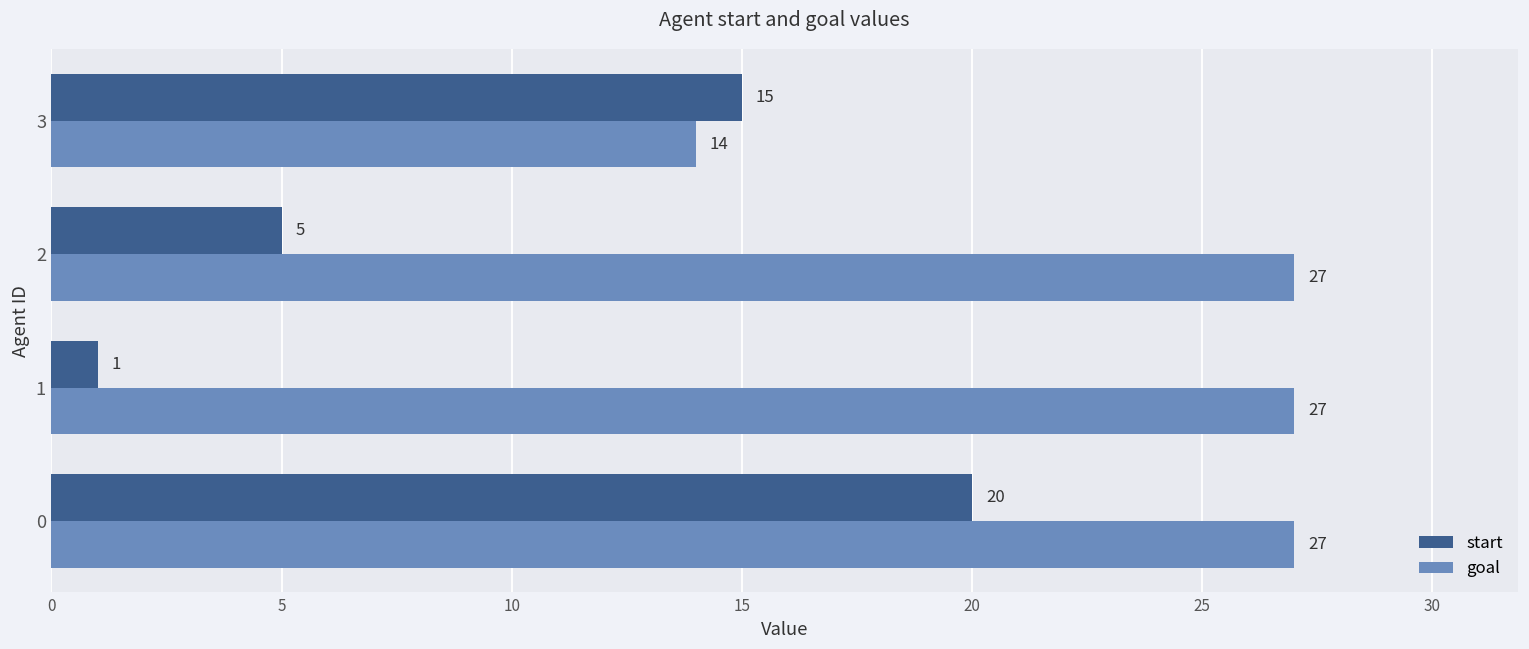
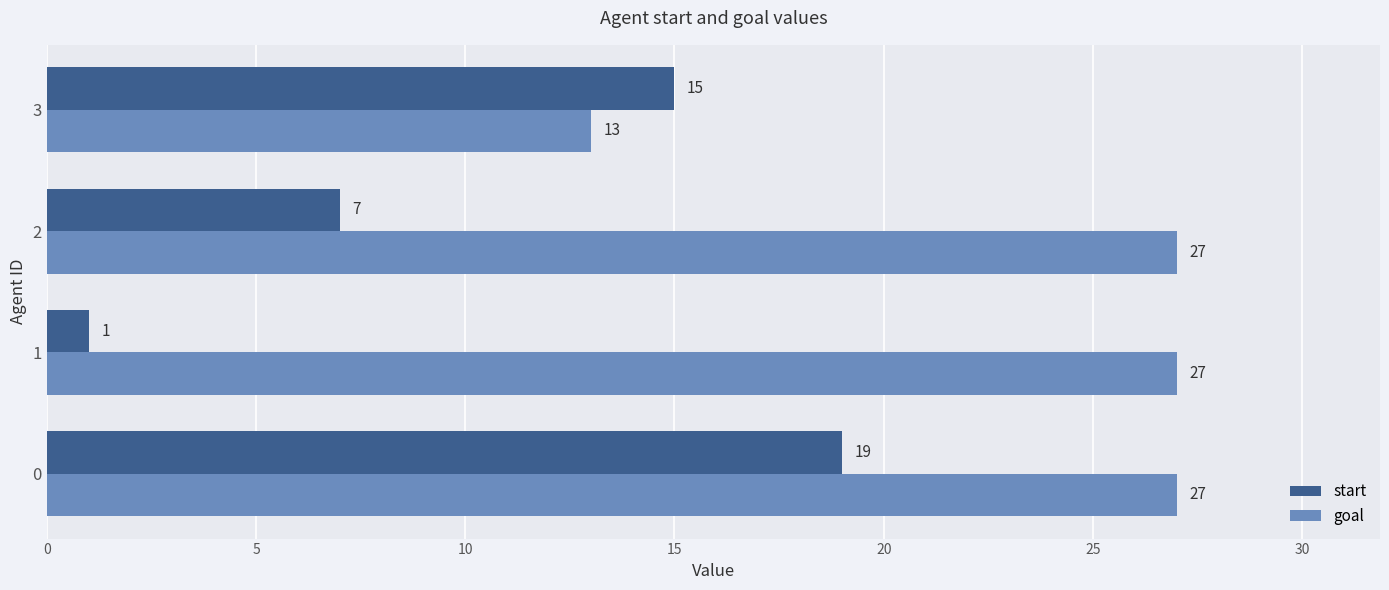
  {
    "start": {
      "3": 15,
-     "2": 5,
+     "2": 7,
      "1": 1,
-     "0": 20
+     "0": 19
    },
    "goal": {
-     "3": 14,
+     "3": 13,
      "2": 27,
      "1": 27,
      "0": 27
    }
  }
